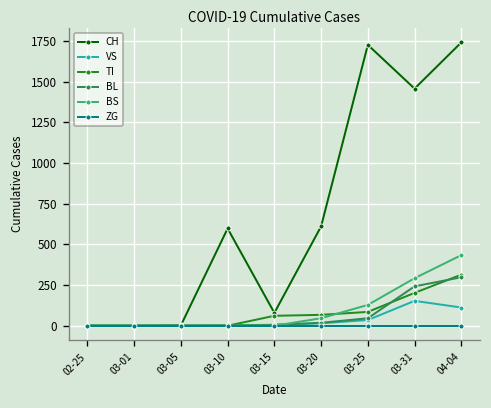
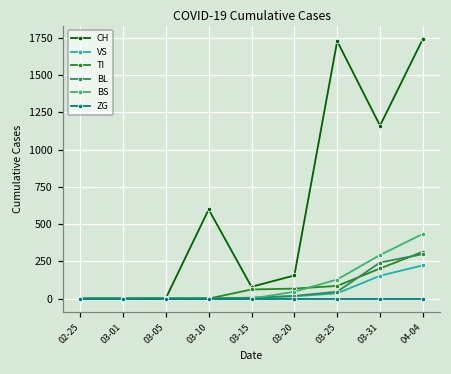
  {
    "CH": {
      "03-10": 600,
-     "03-20": 610,
+     "03-20": 160,
      "03-25": 1730,
-     "03-31": 1460,
+     "03-31": 1160,
      "04-04": 1740
    },
    "VS": {
      "03-31": 150,
-     "04-04": 110
+     "04-04": 220
    },
    "ZG": {
      "03-25": 0,
      "03-31": 0,
      "04-04": 0
    }
  }
